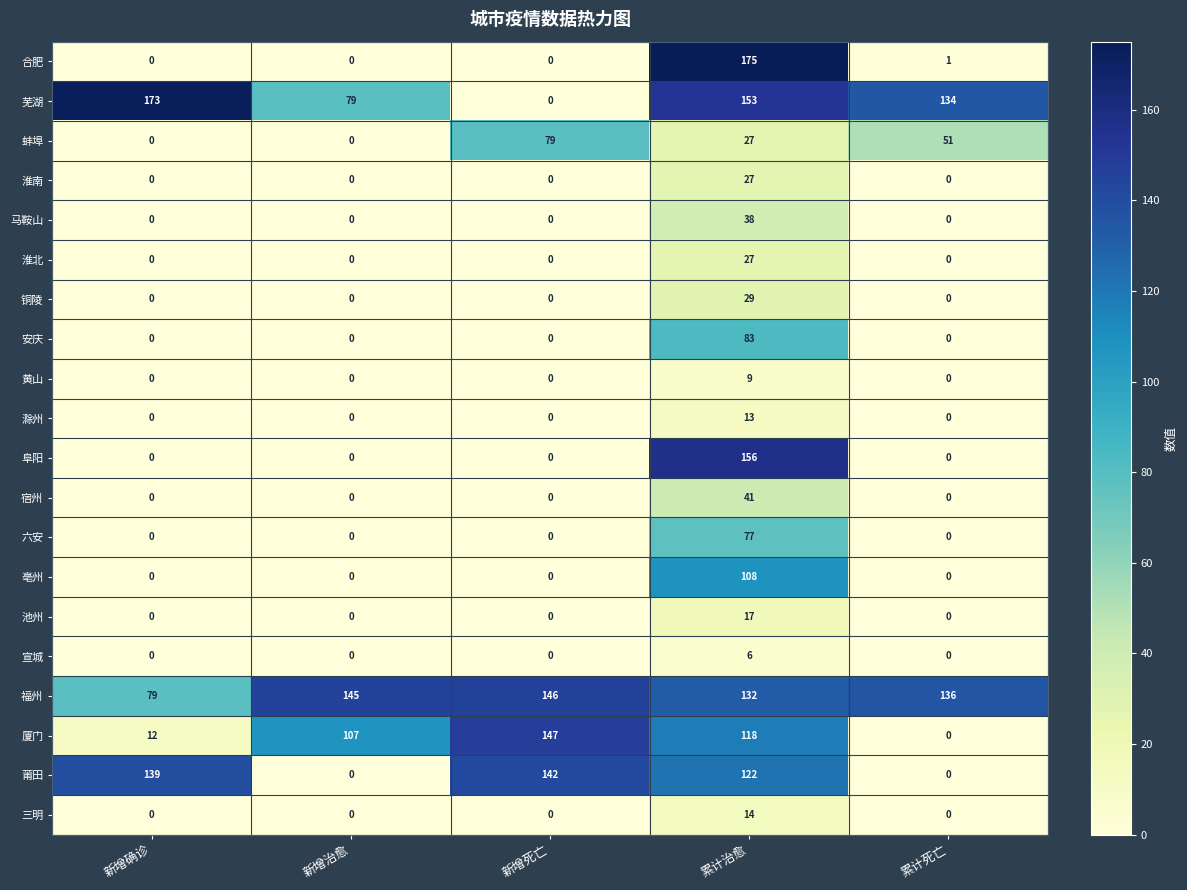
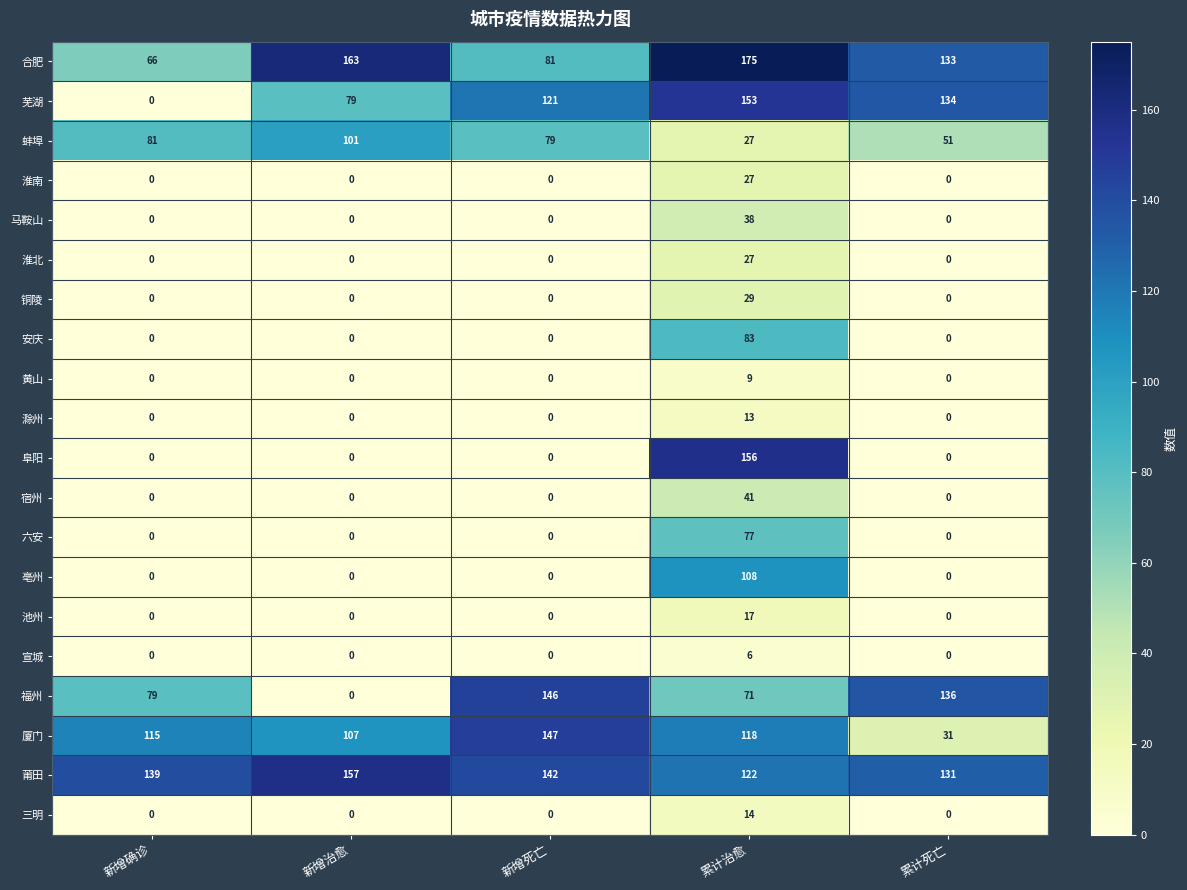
  {
    "合肥": {
-     "新增确诊": 0,
-     "新增治愈": 0,
-     "新增死亡": 0,
+     "新增确诊": 66,
+     "新增治愈": 163,
+     "新增死亡": 81,
      "累计治愈": 175,
-     "累计死亡": 1
+     "累计死亡": 133
    },
    "芜湖": {
-     "新增确诊": 173,
+     "新增确诊": 0,
      "新增治愈": 79,
-     "新增死亡": 0,
+     "新增死亡": 121,
      "累计治愈": 153,
      "累计死亡": 134
    },
    "蚌埠": {
-     "新增确诊": 0,
-     "新增治愈": 0,
+     "新增确诊": 81,
+     "新增治愈": 101,
      "新增死亡": 79,
      "累计治愈": 27,
      "累计死亡": 51
    },
    "淮南": {
      "新增确诊": 0,
      "新增治愈": 0,
      "新增死亡": 0,
      "累计治愈": 27,
      "累计死亡": 0
    },
    "马鞍山": {
      "新增确诊": 0,
      "新增治愈": 0,
      "新增死亡": 0,
      "累计治愈": 38,
      "累计死亡": 0
    },
    "淮北": {
      "新增确诊": 0,
      "新增治愈": 0,
      "新增死亡": 0,
      "累计治愈": 27,
      "累计死亡": 0
    },
    "铜陵": {
      "新增确诊": 0,
      "新增治愈": 0,
      "新增死亡": 0,
      "累计治愈": 29,
      "累计死亡": 0
    },
    "安庆": {
      "新增确诊": 0,
      "新增治愈": 0,
      "新增死亡": 0,
      "累计治愈": 83,
      "累计死亡": 0
    },
    "黄山": {
      "新增确诊": 0,
      "新增治愈": 0,
      "新增死亡": 0,
      "累计治愈": 9,
      "累计死亡": 0
    },
    "滁州": {
      "新增确诊": 0,
      "新增治愈": 0,
      "新增死亡": 0,
      "累计治愈": 13,
      "累计死亡": 0
    },
    "阜阳": {
      "新增确诊": 0,
      "新增治愈": 0,
      "新增死亡": 0,
      "累计治愈": 156,
      "累计死亡": 0
    },
    "宿州": {
      "新增确诊": 0,
      "新增治愈": 0,
      "新增死亡": 0,
      "累计治愈": 41,
      "累计死亡": 0
    },
    "六安": {
      "新增确诊": 0,
      "新增治愈": 0,
      "新增死亡": 0,
      "累计治愈": 77,
      "累计死亡": 0
    },
    "亳州": {
      "新增确诊": 0,
      "新增治愈": 0,
      "新增死亡": 0,
      "累计治愈": 108,
      "累计死亡": 0
    },
    "池州": {
      "新增确诊": 0,
      "新增治愈": 0,
      "新增死亡": 0,
      "累计治愈": 17,
      "累计死亡": 0
    },
    "宣城": {
      "新增确诊": 0,
      "新增治愈": 0,
      "新增死亡": 0,
      "累计治愈": 6,
      "累计死亡": 0
    },
    "福州": {
      "新增确诊": 79,
-     "新增治愈": 145,
+     "新增治愈": 0,
      "新增死亡": 146,
-     "累计治愈": 132,
+     "累计治愈": 71,
      "累计死亡": 136
    },
    "厦门": {
-     "新增确诊": 12,
+     "新增确诊": 115,
      "新增治愈": 107,
      "新增死亡": 147,
      "累计治愈": 118,
-     "累计死亡": 0
+     "累计死亡": 31
    },
    "莆田": {
      "新增确诊": 139,
-     "新增治愈": 0,
+     "新增治愈": 157,
      "新增死亡": 142,
      "累计治愈": 122,
-     "累计死亡": 0
+     "累计死亡": 131
    },
    "三明": {
      "新增确诊": 0,
      "新增治愈": 0,
      "新增死亡": 0,
      "累计治愈": 14,
      "累计死亡": 0
    }
  }
